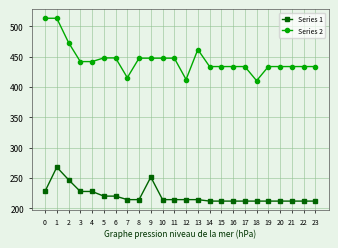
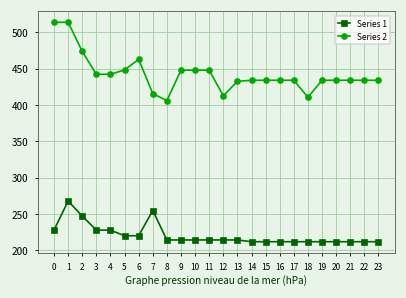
  {
    "Series 1": {
      "0": 230,
      "1": 270,
      "2": 250,
      "3": 230,
      "4": 230,
      "5": 220,
      "6": 220,
-     "7": 210,
+     "7": 250,
      "8": 210,
-     "9": 250,
+     "9": 210,
      "10": 210,
      "11": 210,
      "12": 210,
      "13": 210,
      "14": 210,
      "15": 210,
      "16": 210,
      "17": 210,
      "18": 210,
      "19": 210,
      "20": 210,
      "21": 210,
      "22": 210,
      "23": 210
    },
    "Series 2": {
      "0": 510,
      "1": 510,
      "2": 470,
      "3": 440,
      "4": 440,
      "5": 450,
-     "6": 450,
+     "6": 460,
      "7": 420,
-     "8": 450,
+     "8": 410,
      "9": 450,
      "10": 450,
      "11": 450,
      "12": 410,
-     "13": 460,
+     "13": 430,
      "14": 430,
      "15": 430,
      "16": 430,
      "17": 430,
      "18": 410,
      "19": 430,
      "20": 430,
      "21": 430,
      "22": 430,
      "23": 430
    }
  }
